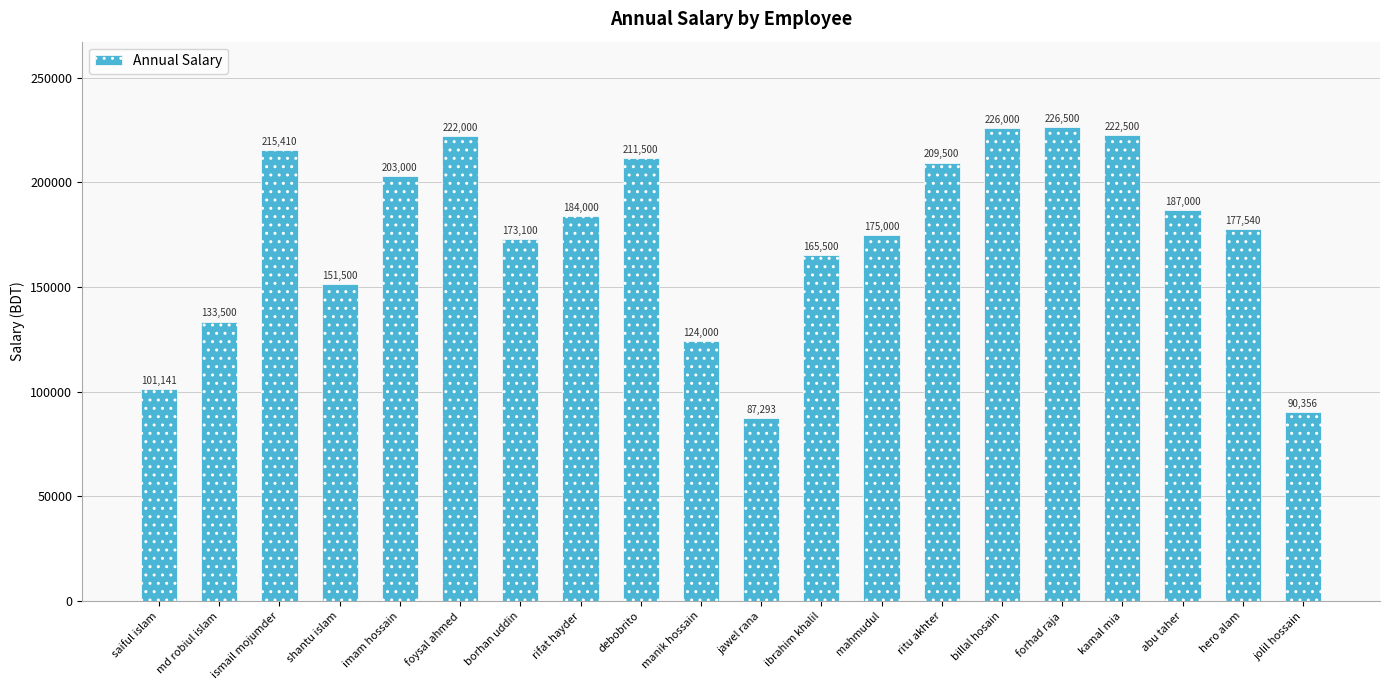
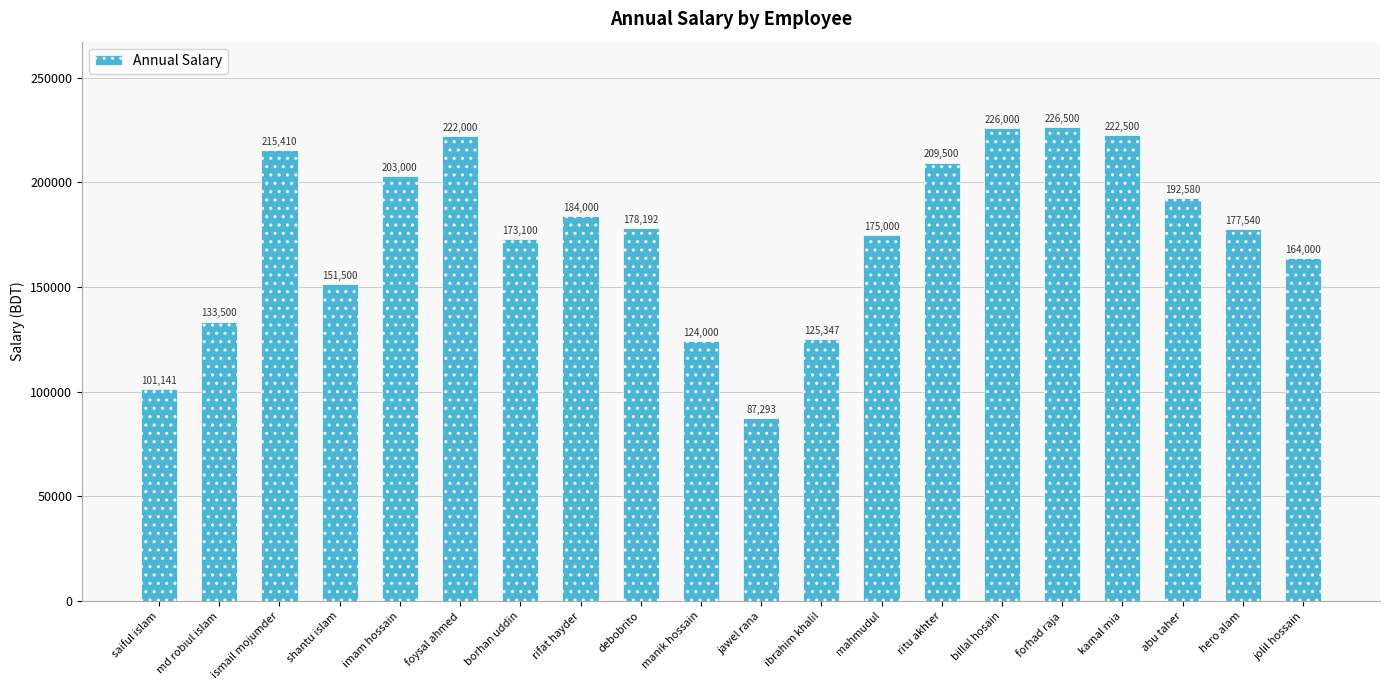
  {
    "saiful islam": "101,141",
    "md robiul islam": "133,500",
    "ismail mojumder": "215,410",
    "shantu islam": "151,500",
    "imam hossain": "203,000",
    "foysal ahmed": "222,000",
    "borhan uddin": "173,100",
    "rifat hayder": "184,000",
-   "debobrito": "211,500",
+   "debobrito": "178,192",
    "manik hossain": "124,000",
    "jawel rana": "87,293",
-   "ibrahim khalil": "165,500",
+   "ibrahim khalil": "125,347",
    "mahmudul": "175,000",
    "ritu akhter": "209,500",
    "billal hosain": "226,000",
    "forhad raja": "226,500",
    "kamal mia": "222,500",
-   "abu taher": "187,000",
+   "abu taher": "192,580",
    "hero alam": "177,540",
-   "jolil hossain": "90,356"
+   "jolil hossain": "164,000"
  }
